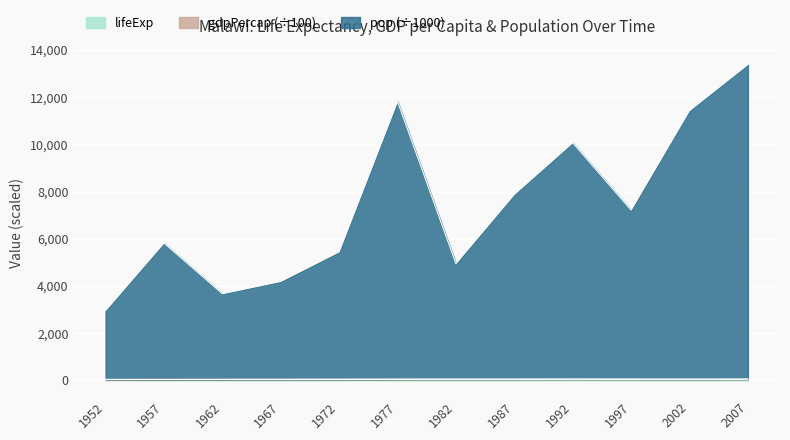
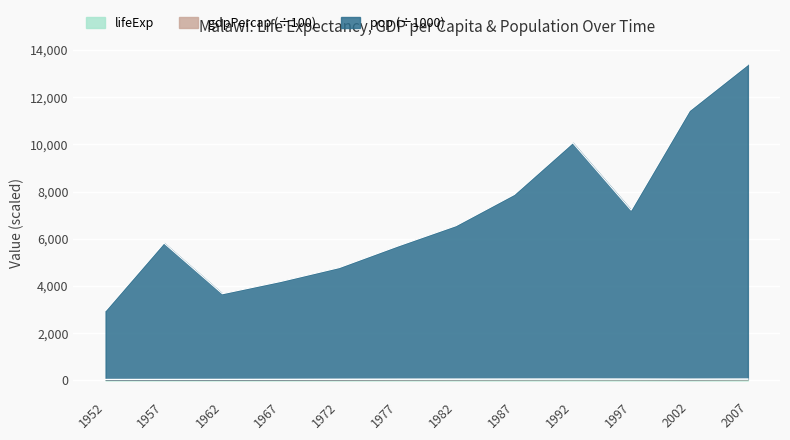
  {
    "pop (÷1000)": {
      "1952": "2,900",
      "1957": "5,800",
      "1962": "3,600",
      "1967": "4,100",
-     "1972": "5,400",
-     "1977": "11,800",
-     "1982": "4,900",
+     "1972": "4,700",
+     "1977": "5,600",
+     "1982": "6,500",
      "1987": "7,800",
      "1992": "10,000",
      "1997": "7,200",
      "2002": "11,400",
      "2007": "13,300"
    }
  }
